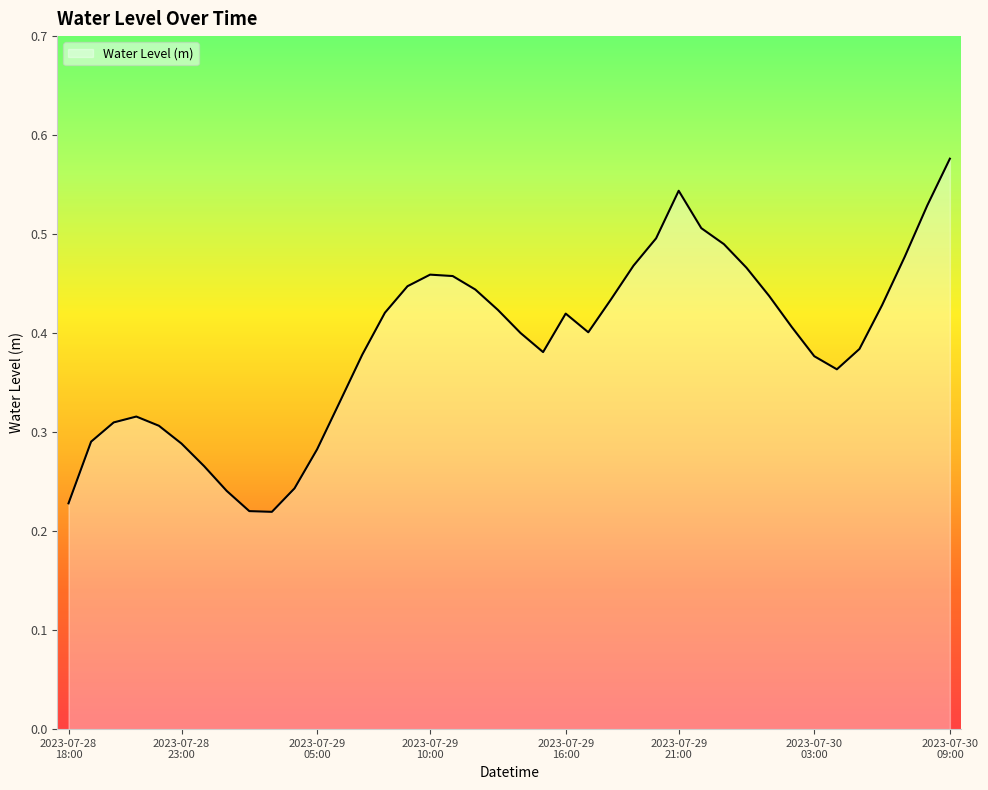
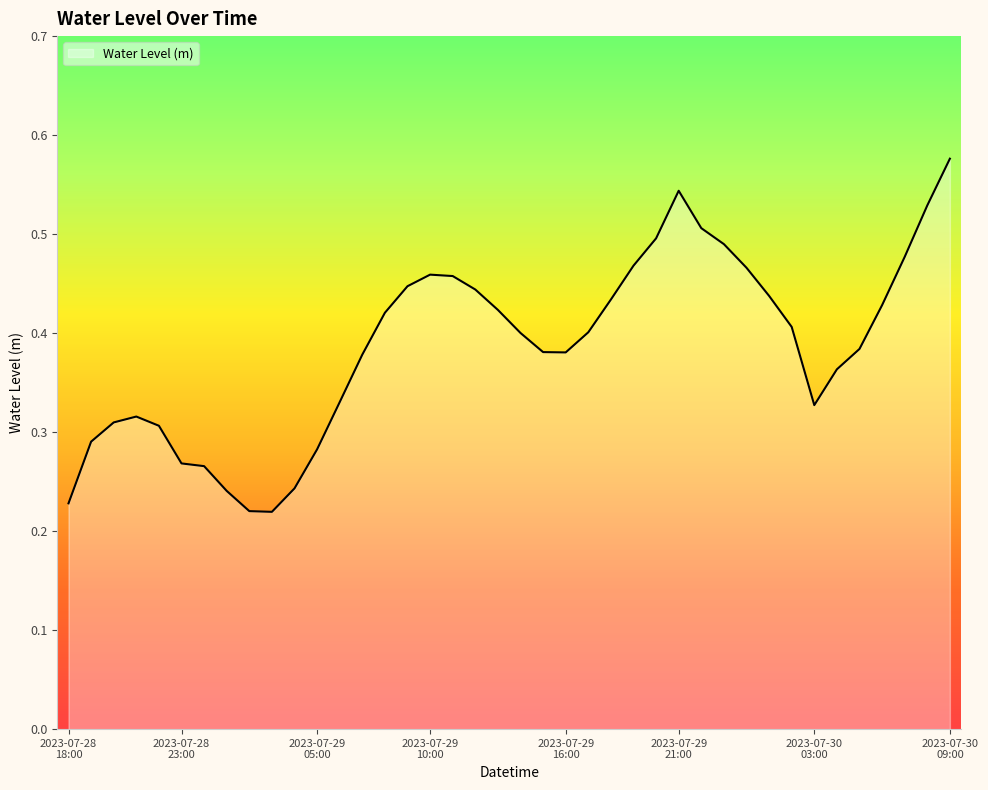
  {
    "2023-07-28 18:00": 0.23,
-   "2023-07-28 23:00": 0.29,
+   "2023-07-28 23:00": 0.27,
    "2023-07-29 05:00": 0.28,
    "2023-07-29 10:00": 0.46,
-   "2023-07-29 16:00": 0.42,
+   "2023-07-29 16:00": 0.38,
    "2023-07-29 21:00": 0.54,
-   "2023-07-30 03:00": 0.38,
+   "2023-07-30 03:00": 0.33,
    "2023-07-30 09:00": 0.58
  }
